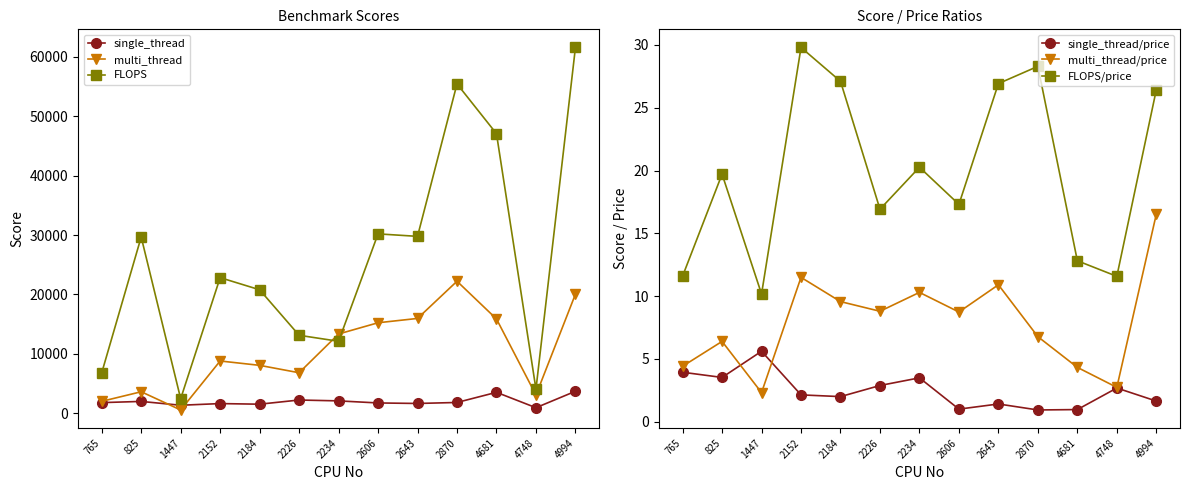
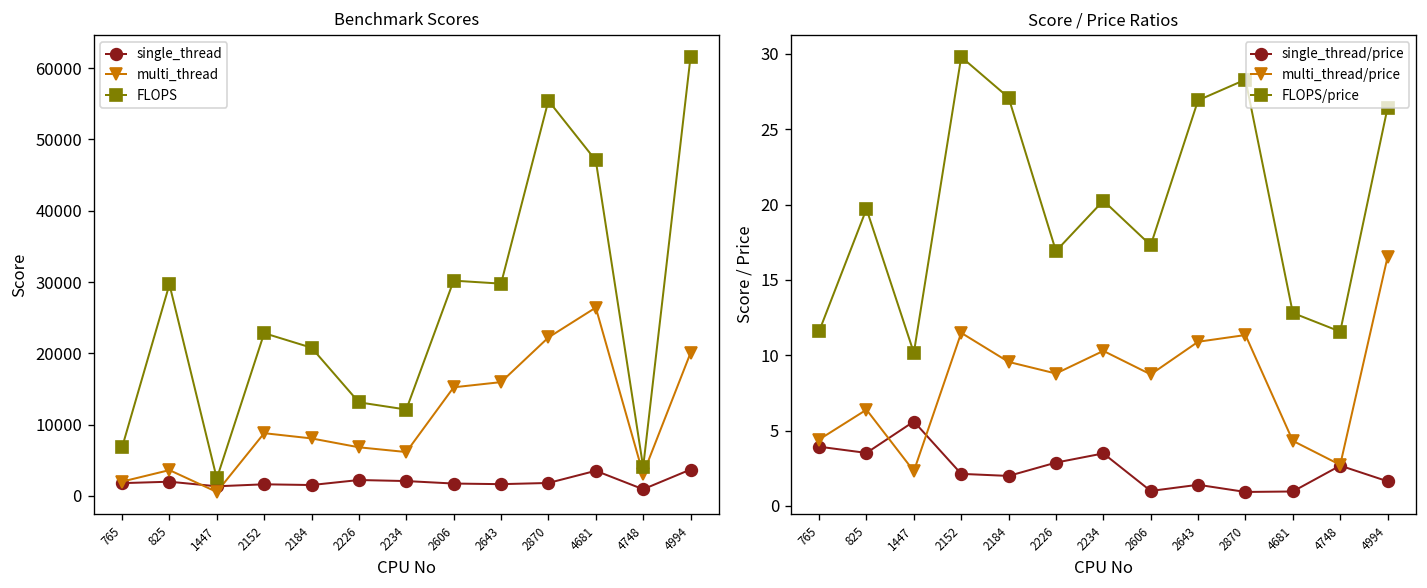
  {
    "Benchmark Scores": {
      "single_thread": {
        "825": 2000,
        "1447": 1000,
        "2152": 2000,
        "2184": 2000,
        "2226": 2000,
        "2234": 2000,
        "2606": 2000,
        "2643": 2000,
        "2870": 2000,
        "4681": 4000,
        "4748": 1000,
        "4994": 4000
      },
      "multi_thread": {
        "825": 4000,
        "1447": 1000,
        "2152": 9000,
        "2184": 8000,
        "2226": 7000,
-       "2234": 13000,
+       "2234": 6000,
        "2606": 15000,
        "2643": 16000,
        "2870": 22000,
-       "4681": 16000,
+       "4681": 26000,
        "4748": 3000,
        "4994": 20000
      },
      "FLOPS": {
        "765": 7000,
        "825": 30000,
        "1447": 2000,
        "2152": 23000,
        "2184": 21000,
        "2226": 13000,
        "2234": 12000,
        "2606": 30000,
        "2643": 30000,
        "2870": 55000,
        "4681": 47000,
        "4748": 4000,
        "4994": 62000
      }
    },
    "Score / Price Ratios": {
      "single_thread/price": {
        "765": 3.9,
        "825": 3.5,
        "1447": 5.6,
        "2152": 2.1,
        "2184": 2.0,
        "2226": 2.9,
        "2234": 3.5,
        "2606": 1.0,
        "2643": 1.4,
        "2870": 0.9,
        "4681": 1.0,
        "4994": 1.6
      },
      "multi_thread/price": {
        "765": 4.4,
        "825": 6.4,
        "1447": 2.3,
        "2152": 11.5,
        "2184": 9.6,
        "2226": 8.8,
        "2234": 10.3,
        "2606": 8.7,
        "2643": 10.9,
-       "2870": 6.8,
+       "2870": 11.3,
        "4681": 4.3,
        "4994": 16.5
      },
      "FLOPS/price": {
        "765": 11.6,
        "825": 19.7,
        "1447": 10.2,
        "2152": 29.8,
        "2184": 27.1,
        "2226": 16.9,
        "2234": 20.3,
        "2606": 17.3,
        "2643": 26.9,
        "4681": 12.8,
        "4748": 11.6,
        "4994": 26.4
      }
    }
  }
